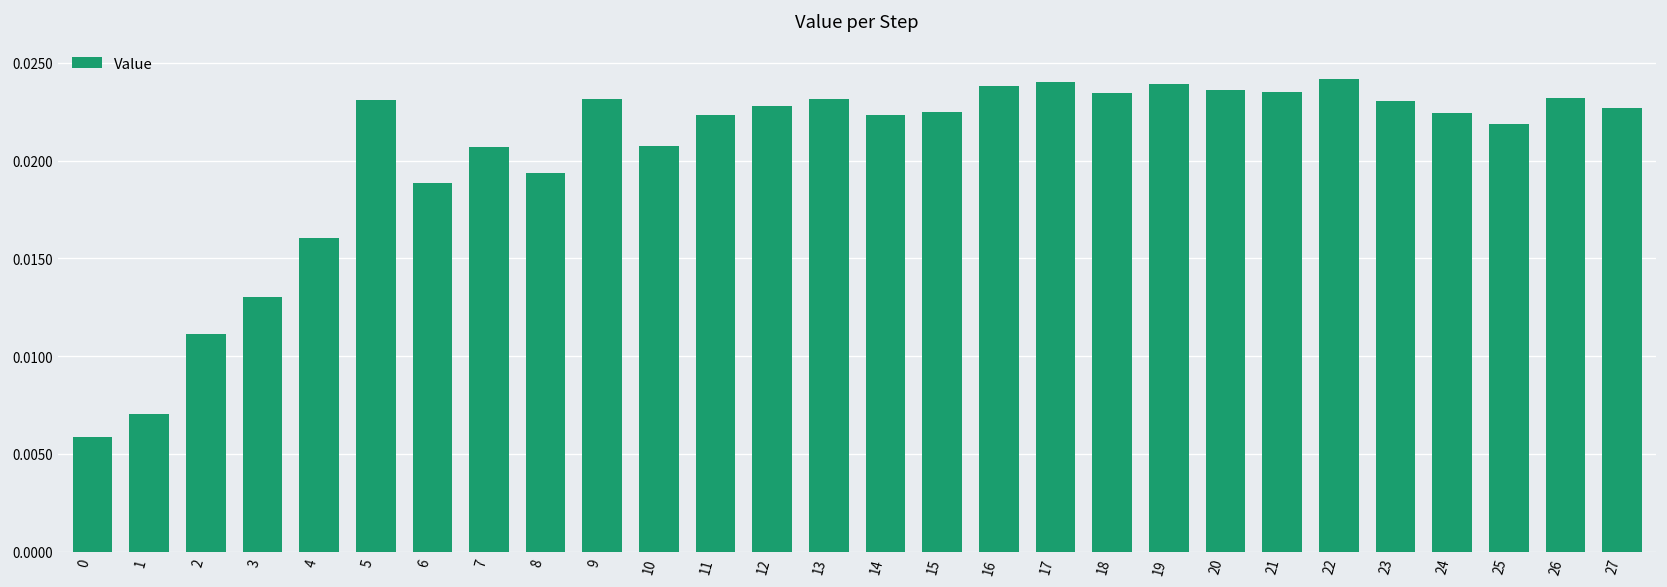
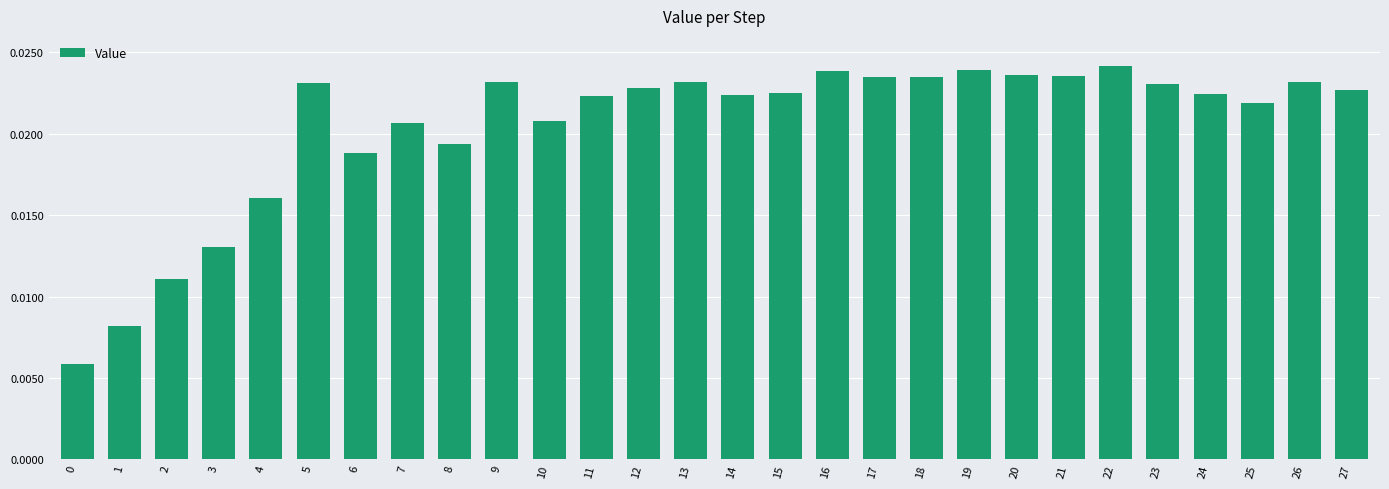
  {
    "0": 0.0058,
-   "1": 0.0070,
+   "1": 0.0082,
    "2": 0.0111,
    "3": 0.0130,
    "4": 0.0160,
    "5": 0.0231,
    "6": 0.0188,
    "7": 0.0207,
    "8": 0.0194,
    "9": 0.0232,
    "10": 0.0208,
    "11": 0.0223,
    "12": 0.0228,
    "13": 0.0232,
    "14": 0.0223,
    "15": 0.0225,
    "16": 0.0238,
-   "17": 0.0240,
+   "17": 0.0235,
    "18": 0.0235,
    "19": 0.0239,
    "20": 0.0236,
    "21": 0.0235,
    "22": 0.0242,
    "23": 0.0230,
    "24": 0.0224,
    "25": 0.0219,
    "26": 0.0232,
    "27": 0.0227
  }
